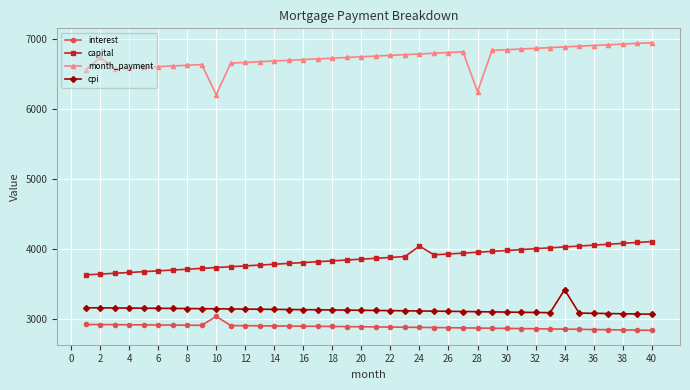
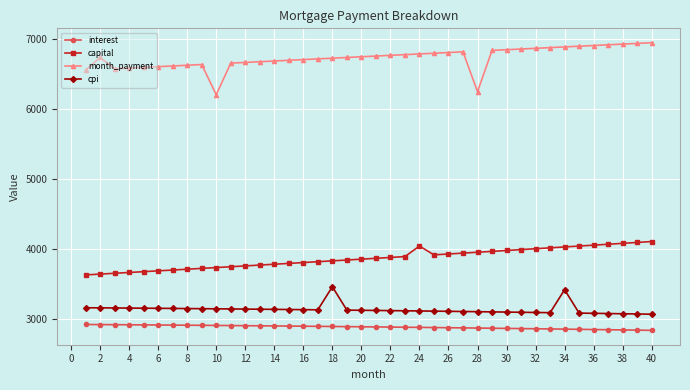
  {
    "interest": {
      "2": 2900,
      "4": 2900,
      "6": 2900,
      "8": 2900,
-     "10": 3000,
+     "10": 2900,
      "12": 2900,
      "14": 2900,
      "16": 2900,
      "18": 2900,
      "20": 2900,
      "22": 2900,
      "24": 2900,
      "26": 2900,
      "28": 2900,
      "30": 2900,
      "32": 2900,
      "34": 2900,
      "36": 2900,
      "38": 2800,
      "40": 2800
    },
    "capital": {
      "2": 3600,
      "4": 3700,
      "6": 3700,
      "8": 3700,
      "10": 3700,
      "12": 3800,
      "14": 3800,
      "16": 3800,
      "18": 3800,
      "20": 3900,
      "22": 3900,
      "24": 4000,
      "26": 3900,
      "28": 4000,
      "30": 4000,
      "32": 4000,
      "34": 4000,
      "36": 4100,
      "38": 4100,
      "40": 4100
    },
    "month_payment": {
      "6": 6600,
      "8": 6600,
      "10": 6200,
      "12": 6700,
      "14": 6700,
      "16": 6700,
      "18": 6700,
      "20": 6800,
      "22": 6800,
      "24": 6800,
      "26": 6800,
      "28": 6300,
      "30": 6900,
      "32": 6900,
      "34": 6900,
      "36": 6900,
      "38": 6900,
      "40": 7000
    },
    "cpi": {
      "2": 3200,
      "4": 3200,
      "6": 3200,
      "8": 3200,
      "10": 3100,
      "12": 3100,
      "14": 3100,
      "16": 3100,
-     "18": 3100,
+     "18": 3500,
      "20": 3100,
      "22": 3100,
      "24": 3100,
      "26": 3100,
      "28": 3100,
      "30": 3100,
      "32": 3100,
      "34": 3400,
      "36": 3100,
      "38": 3100,
      "40": 3100
    }
  }
